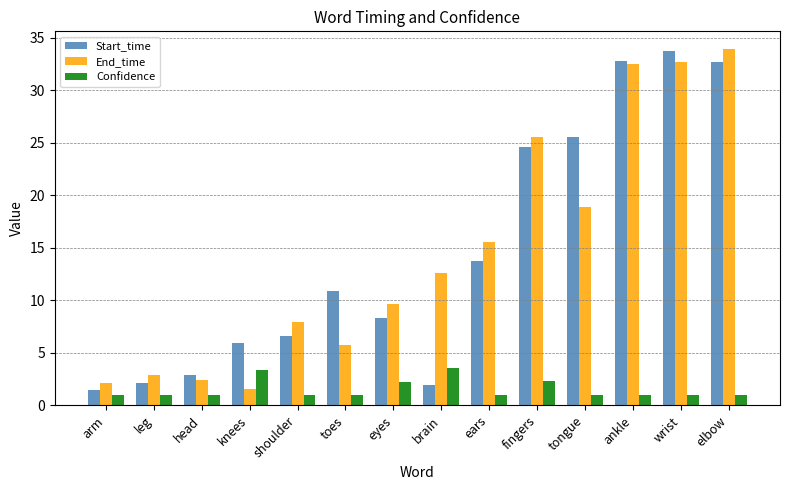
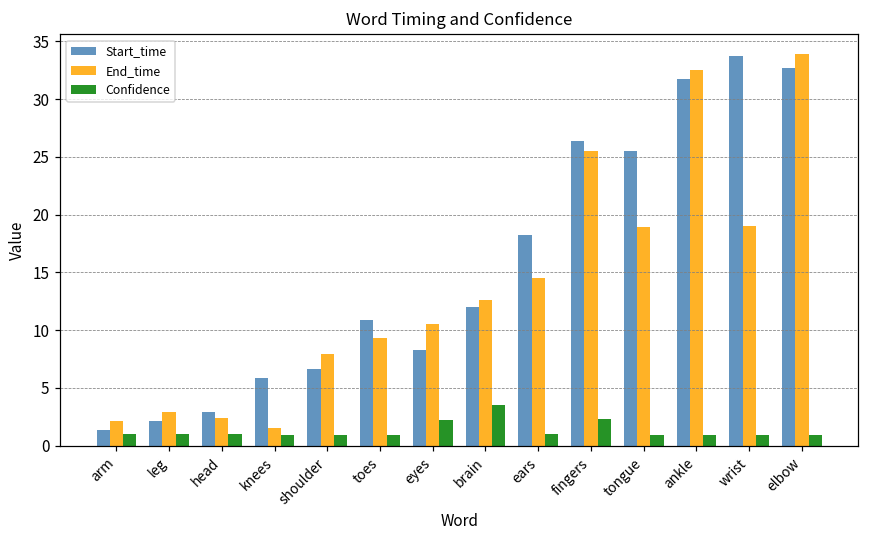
  {
    "Start_time": {
      "arm": 1.4,
      "leg": 2.1,
      "head": 2.9,
      "knees": 5.9,
      "shoulder": 6.6,
      "toes": 10.9,
      "eyes": 8.3,
-     "brain": 1.9,
-     "ears": 13.7,
-     "fingers": 24.6,
+     "brain": 12.0,
+     "ears": 18.2,
+     "fingers": 26.4,
      "tongue": 25.5,
-     "ankle": 32.8,
+     "ankle": 31.7,
      "wrist": 33.7,
      "elbow": 32.7
    },
    "End_time": {
      "arm": 2.1,
      "leg": 2.9,
      "head": 2.4,
      "knees": 1.5,
      "shoulder": 7.9,
-     "toes": 5.7,
-     "eyes": 9.6,
+     "toes": 9.3,
+     "eyes": 10.5,
      "brain": 12.6,
-     "ears": 15.5,
+     "ears": 14.5,
      "fingers": 25.5,
      "tongue": 18.9,
      "ankle": 32.5,
-     "wrist": 32.7,
+     "wrist": 19.0,
      "elbow": 33.9
    },
    "Confidence": {
      "arm": 1.0,
      "leg": 1.0,
      "head": 1.0,
-     "knees": 3.4,
+     "knees": 1.0,
      "shoulder": 1.0,
      "toes": 1.0,
      "eyes": 2.2,
      "brain": 3.5,
      "ears": 1.0,
      "fingers": 2.3,
      "tongue": 1.0,
      "ankle": 1.0,
      "wrist": 1.0,
      "elbow": 1.0
    }
  }
